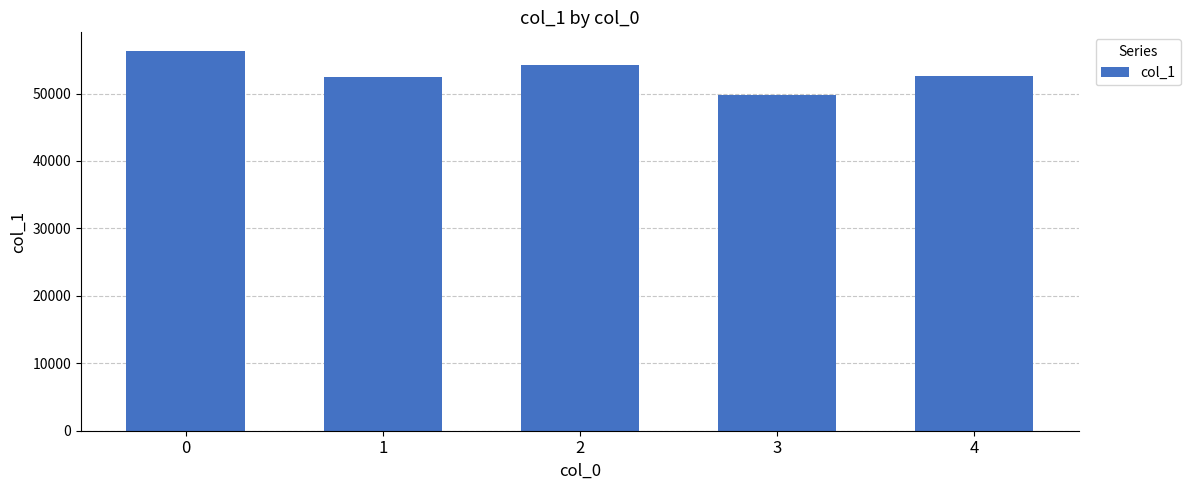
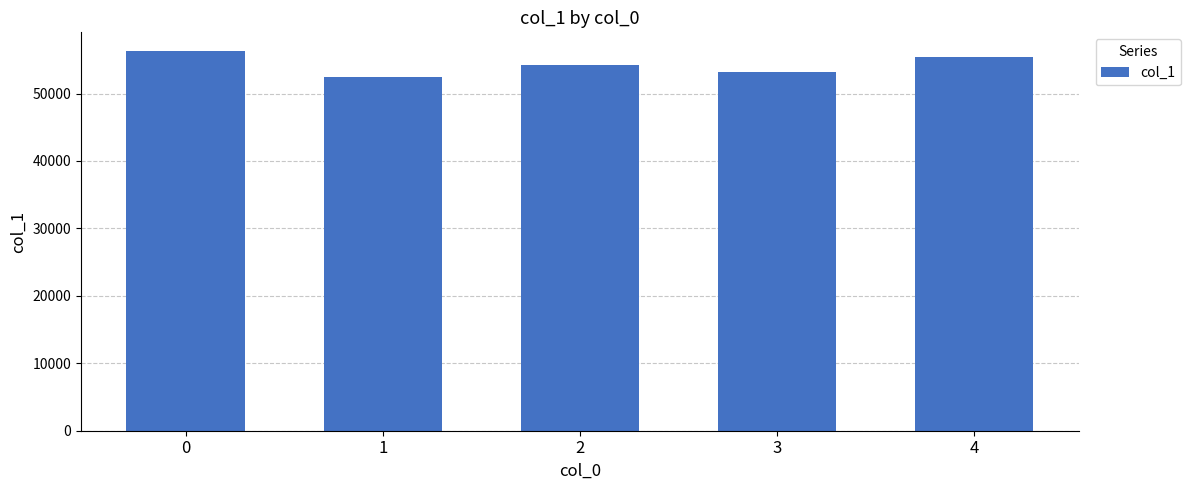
  {
    "0": 56000,
    "1": 52000,
    "2": 54000,
-   "3": 50000,
-   "4": 53000
+   "3": 53000,
+   "4": 55000
  }
